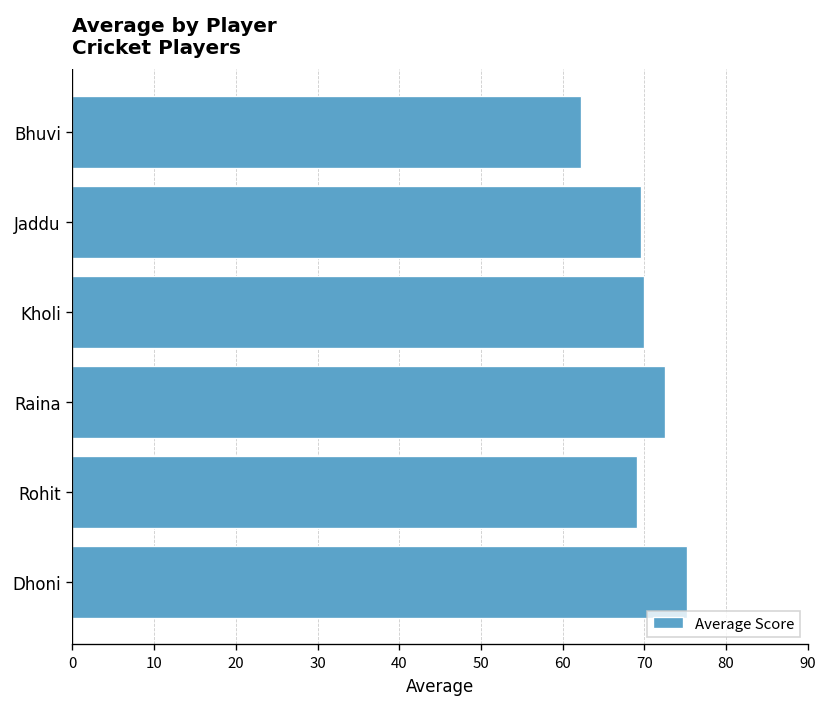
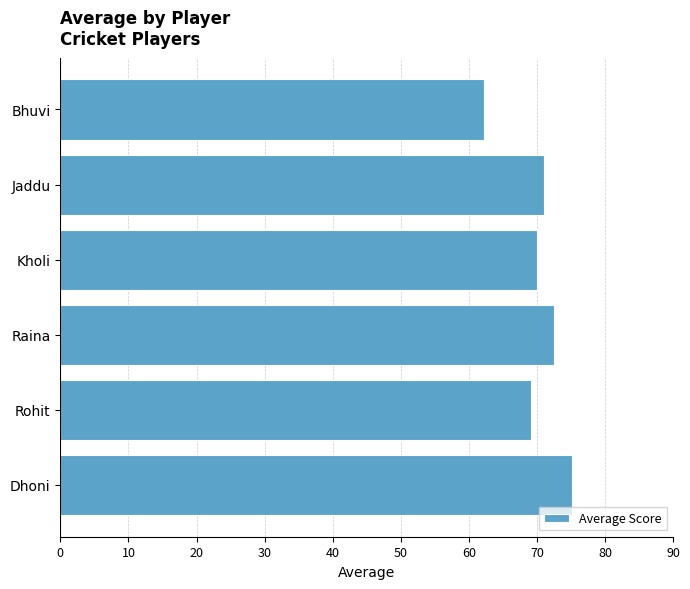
  {
    "Bhuvi": 62,
-   "Jaddu": 70,
+   "Jaddu": 71,
    "Kholi": 70,
    "Raina": 73,
    "Rohit": 69,
    "Dhoni": 75
  }
